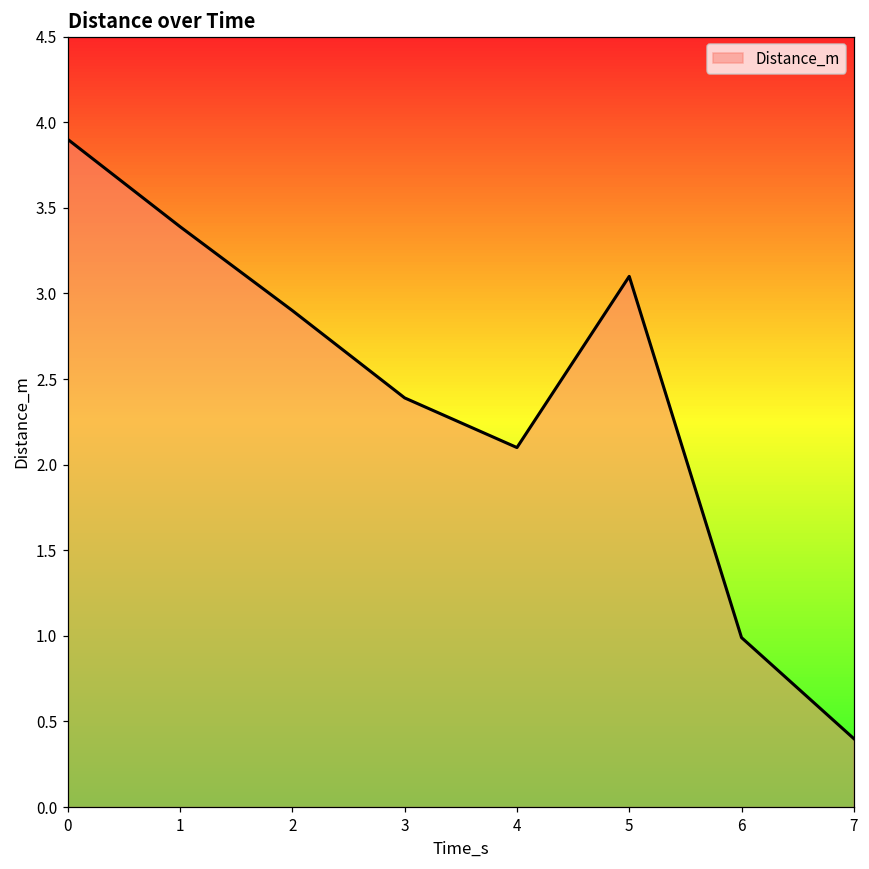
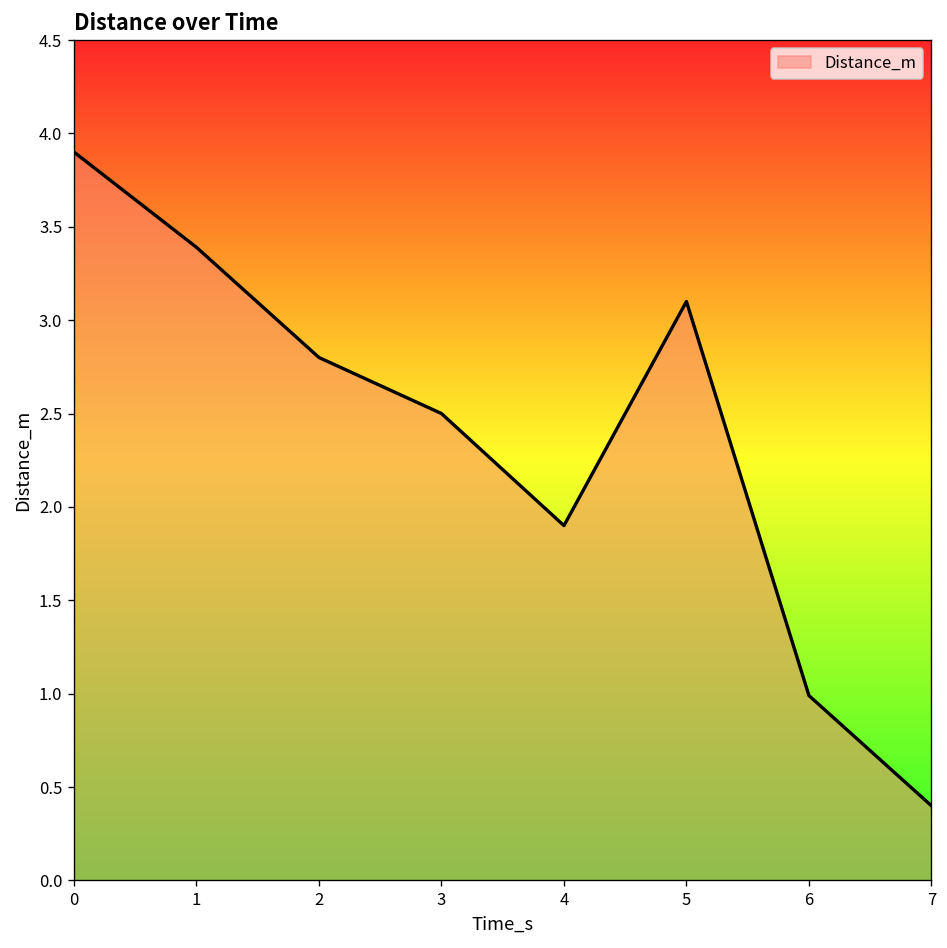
  {
    "0": 3.90,
    "1": 3.39,
-   "2": 2.9,
-   "3": 2.39,
-   "4": 2.1,
+   "2": 2.8,
+   "3": 2.50,
+   "4": 1.9,
    "5": 3.10,
    "6": 0.99,
    "7": 0.40
  }
